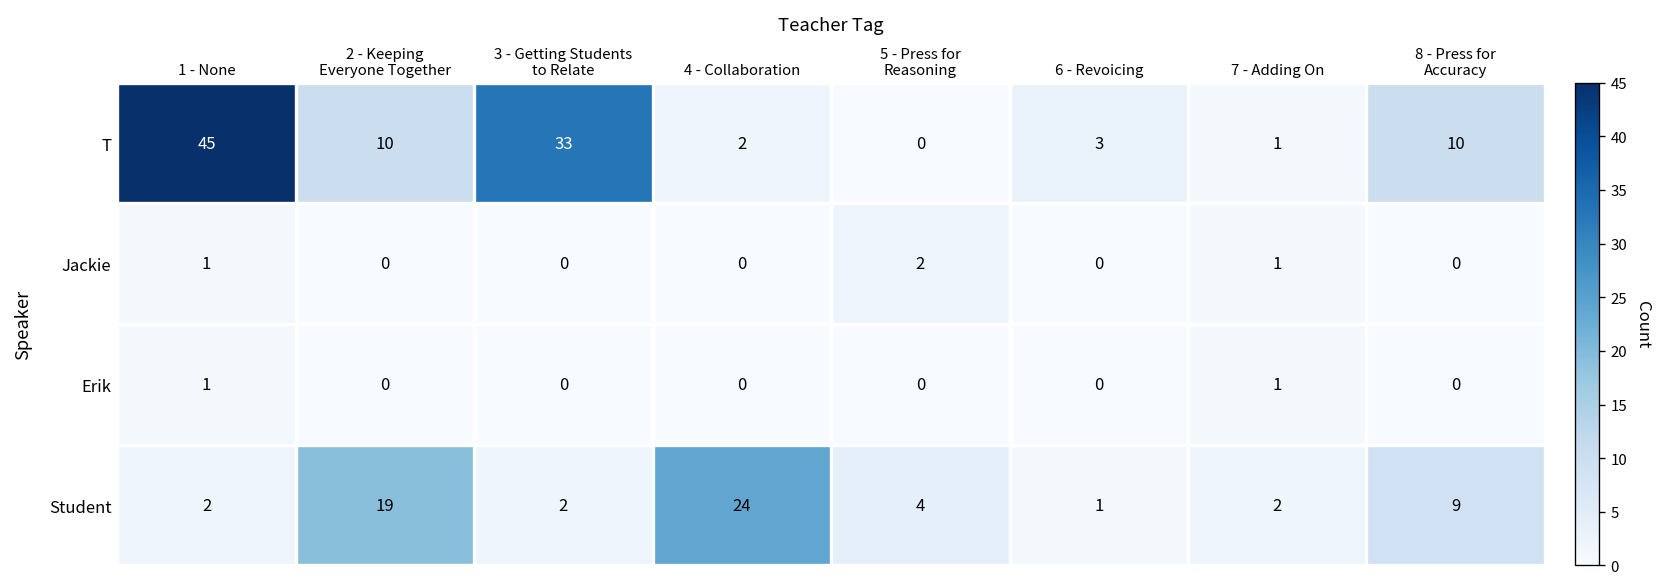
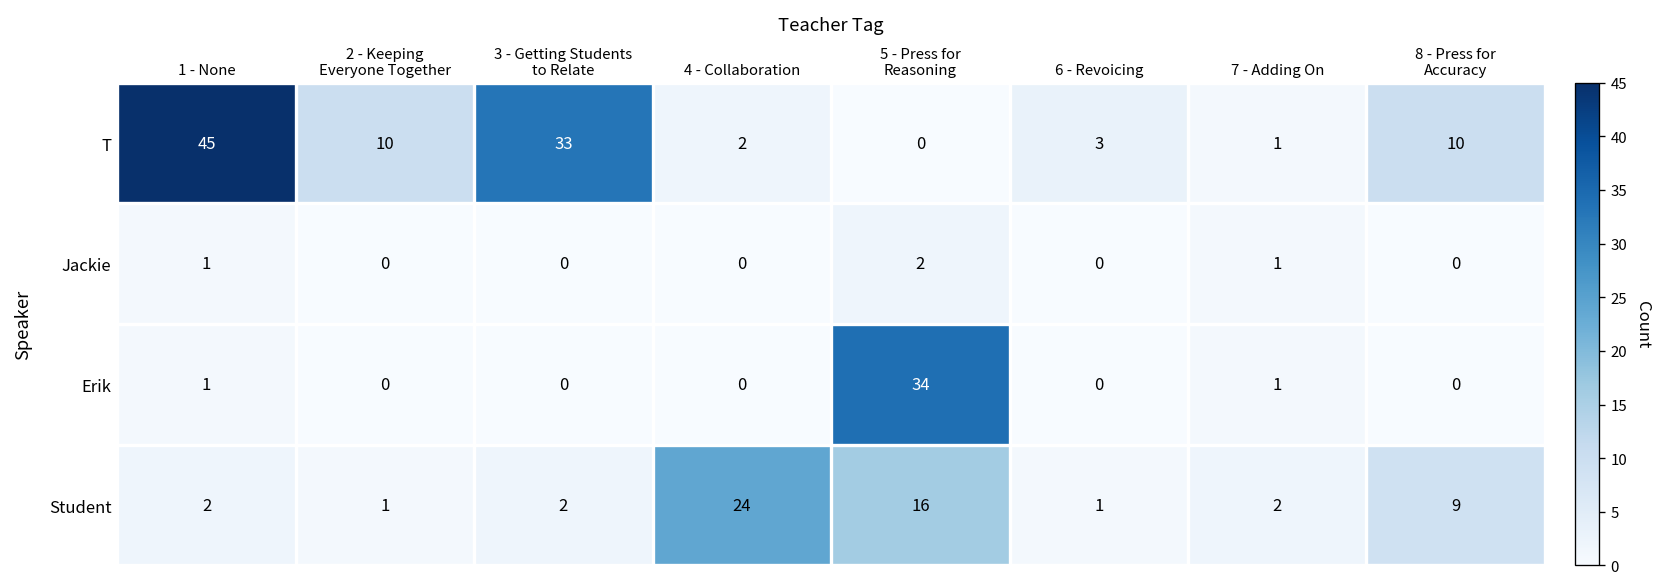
  {
    "T": {
      "1 - None": 45,
      "2 - Keeping Everyone Together": 10,
      "3 - Getting Students to Relate": 33,
      "4 - Collaboration": 2,
      "5 - Press for Reasoning": 0,
      "6 - Revoicing": 3,
      "7 - Adding On": 1,
      "8 - Press for Accuracy": 10
    },
    "Jackie": {
      "1 - None": 1,
      "2 - Keeping Everyone Together": 0,
      "3 - Getting Students to Relate": 0,
      "4 - Collaboration": 0,
      "5 - Press for Reasoning": 2,
      "6 - Revoicing": 0,
      "7 - Adding On": 1,
      "8 - Press for Accuracy": 0
    },
    "Erik": {
      "1 - None": 1,
      "2 - Keeping Everyone Together": 0,
      "3 - Getting Students to Relate": 0,
      "4 - Collaboration": 0,
-     "5 - Press for Reasoning": 0,
+     "5 - Press for Reasoning": 34,
      "6 - Revoicing": 0,
      "7 - Adding On": 1,
      "8 - Press for Accuracy": 0
    },
    "Student": {
      "1 - None": 2,
-     "2 - Keeping Everyone Together": 19,
+     "2 - Keeping Everyone Together": 1,
      "3 - Getting Students to Relate": 2,
      "4 - Collaboration": 24,
-     "5 - Press for Reasoning": 4,
+     "5 - Press for Reasoning": 16,
      "6 - Revoicing": 1,
      "7 - Adding On": 2,
      "8 - Press for Accuracy": 9
    }
  }
